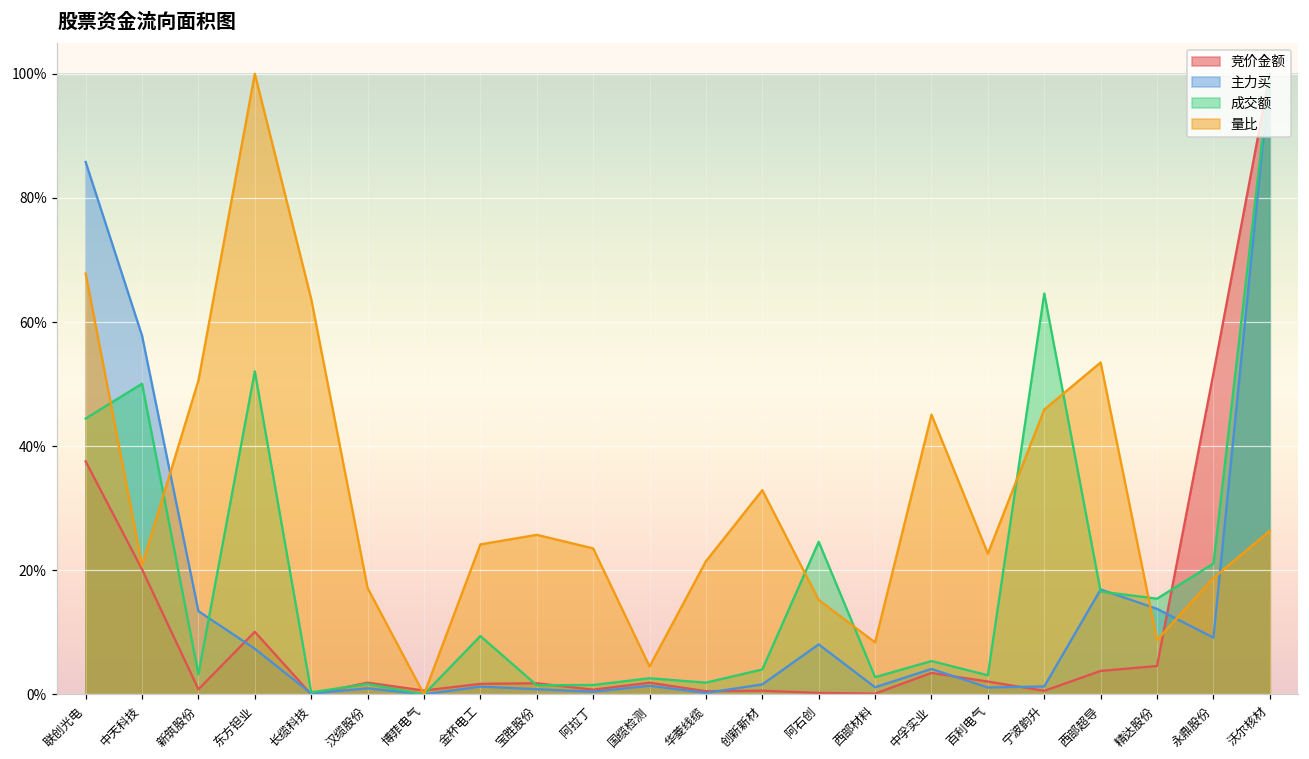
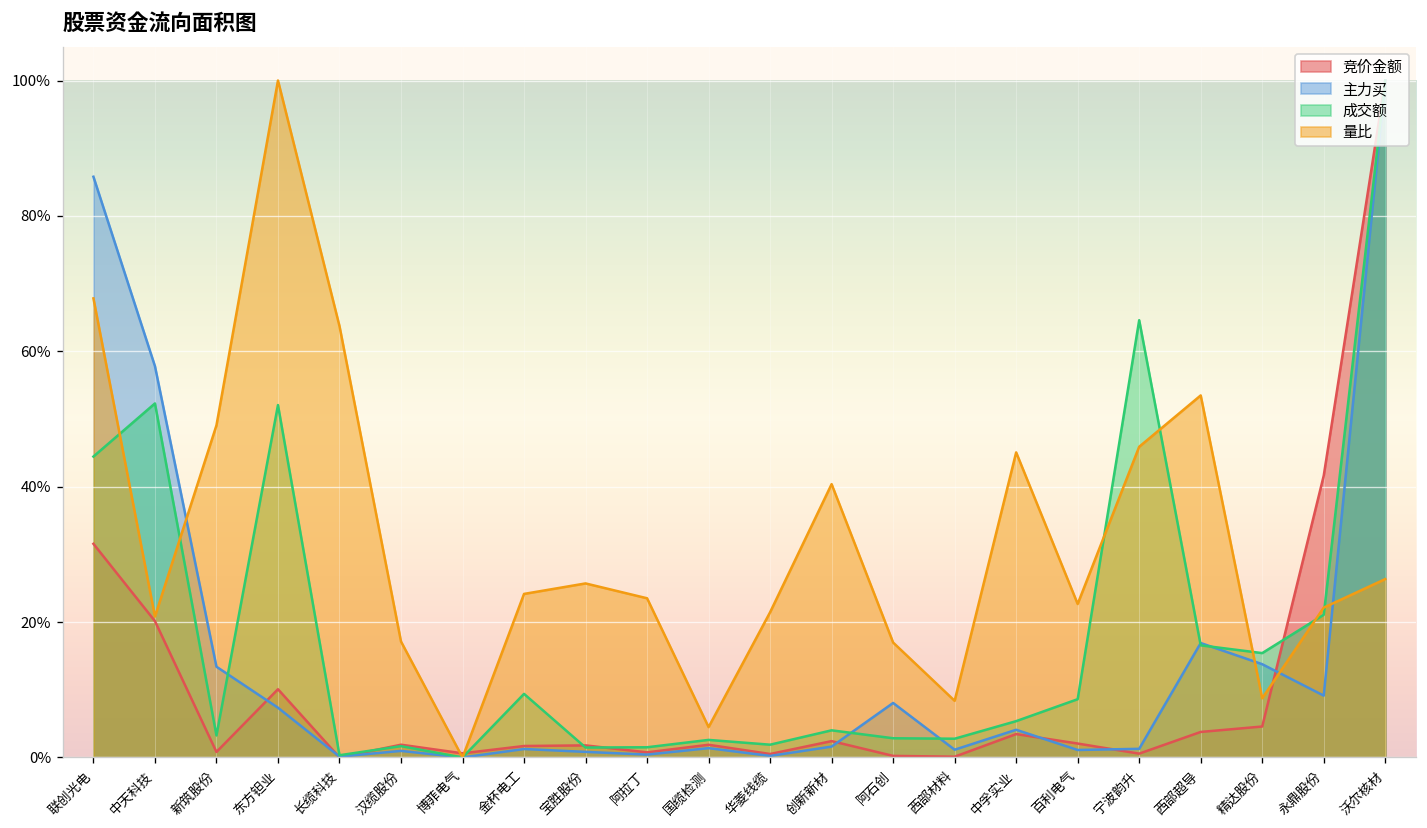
  {
    "竞价金额": {
-     "联创光电": "38%",
+     "联创光电": "32%",
      "中天科技": "20%",
      "新筑股份": "1%",
      "东方钽业": "10%",
      "博菲电气": "1%",
      "国缆检测": "2%",
-     "创新新材": "1%",
+     "创新新材": "2%",
      "阿石创": "0%",
      "西部材料": "0%",
      "中孚实业": "3%",
      "百利电气": "2%",
      "宁波韵升": "1%",
      "西部超导": "4%",
      "精达股份": "5%",
-     "永鼎股份": "52%"
+     "永鼎股份": "42%"
    },
    "主力买": {
      "联创光电": "86%",
      "中天科技": "58%",
      "新筑股份": "13%",
      "东方钽业": "7%",
      "汉缆股份": "1%",
      "宝胜股份": "1%",
      "国缆检测": "1%",
      "创新新材": "2%",
      "阿石创": "8%",
      "西部材料": "1%",
      "中孚实业": "4%",
      "百利电气": "1%",
      "宁波韵升": "1%",
      "精达股份": "14%",
      "永鼎股份": "9%"
    },
    "成交额": {
      "联创光电": "44%",
-     "中天科技": "50%",
+     "中天科技": "52%",
      "新筑股份": "3%",
      "东方钽业": "52%",
      "金杯电工": "9%",
      "阿拉丁": "2%",
      "国缆检测": "3%",
      "华菱线缆": "2%",
      "创新新材": "4%",
-     "阿石创": "25%",
+     "阿石创": "3%",
      "西部材料": "3%",
      "中孚实业": "5%",
-     "百利电气": "3%",
+     "百利电气": "9%",
      "宁波韵升": "65%",
      "精达股份": "15%",
      "永鼎股份": "21%"
    },
    "量比": {
      "联创光电": "68%",
      "中天科技": "21%",
-     "新筑股份": "51%",
+     "新筑股份": "49%",
      "东方钽业": "100%",
      "长缆科技": "64%",
      "汉缆股份": "17%",
      "金杯电工": "24%",
      "宝胜股份": "26%",
      "阿拉丁": "24%",
      "国缆检测": "4%",
      "华菱线缆": "21%",
-     "创新新材": "33%",
-     "阿石创": "15%",
+     "创新新材": "40%",
+     "阿石创": "17%",
      "西部材料": "8%",
      "中孚实业": "45%",
      "百利电气": "23%",
      "宁波韵升": "46%",
      "西部超导": "53%",
      "精达股份": "9%",
-     "永鼎股份": "19%",
+     "永鼎股份": "22%",
      "沃尔核材": "26%"
    }
  }
